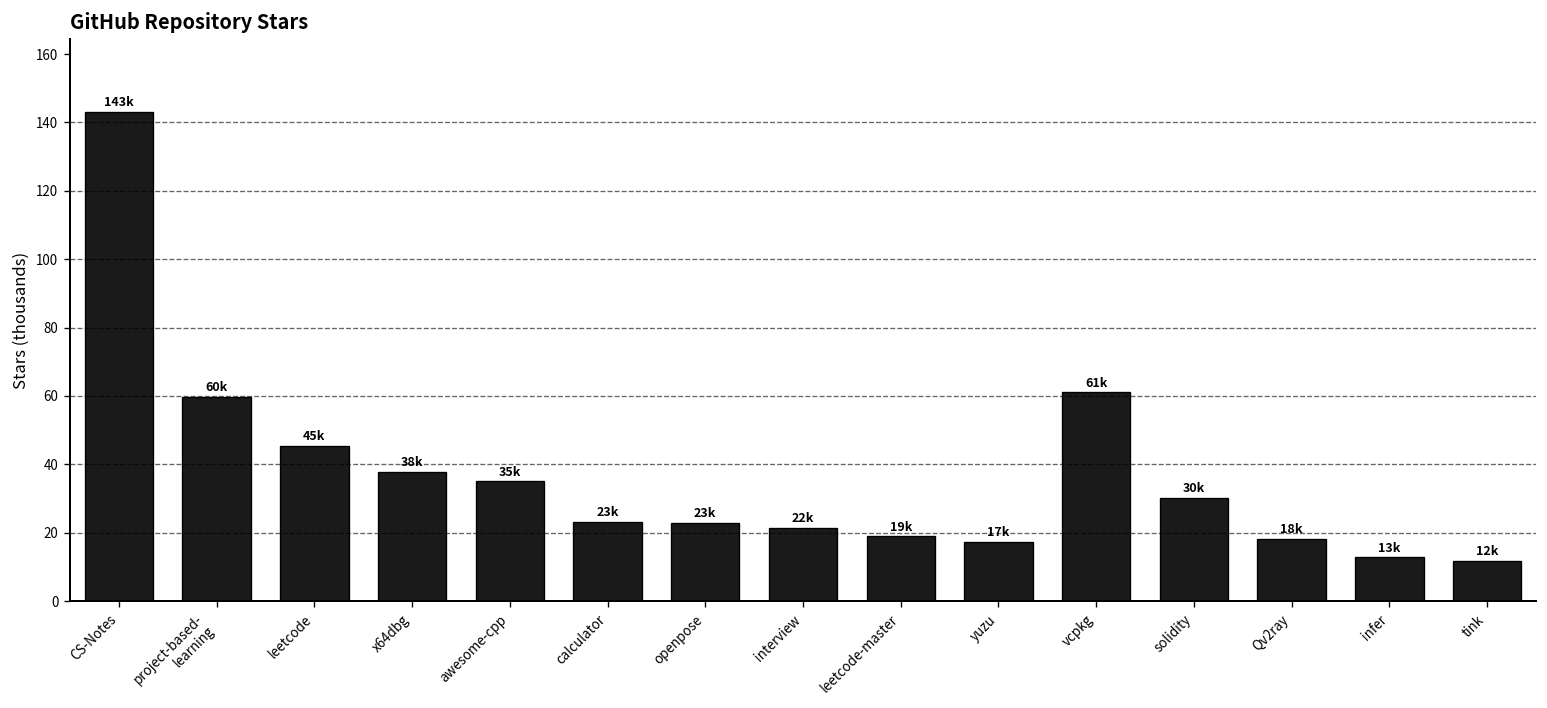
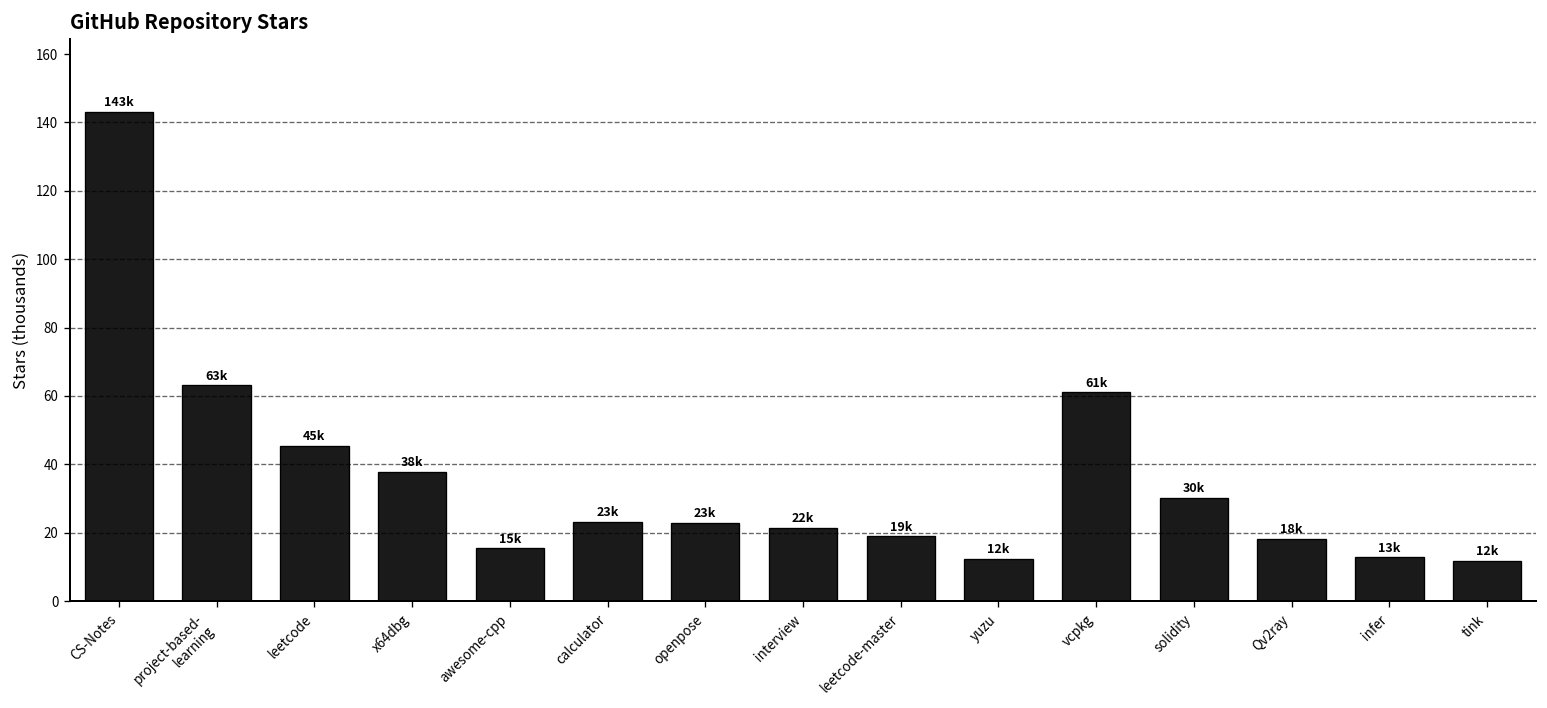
  {
    "CS-Notes": "143k",
-   "project-based- learning": "60k",
+   "project-based- learning": "63k",
    "leetcode": "45k",
    "x64dbg": "38k",
-   "awesome-cpp": "35k",
+   "awesome-cpp": "15k",
    "calculator": "23k",
    "openpose": "23k",
    "interview": "22k",
    "leetcode-master": "19k",
-   "yuzu": "17k",
+   "yuzu": "12k",
    "vcpkg": "61k",
    "solidity": "30k",
    "Qv2ray": "18k",
    "infer": "13k",
    "tink": "12k"
  }
